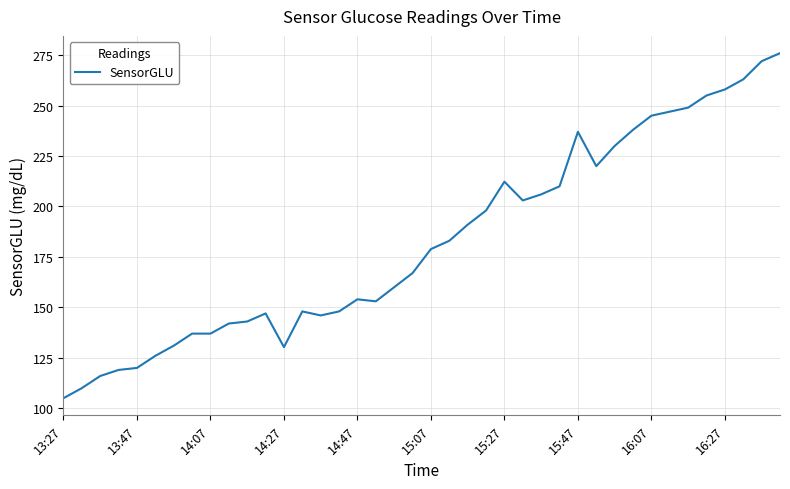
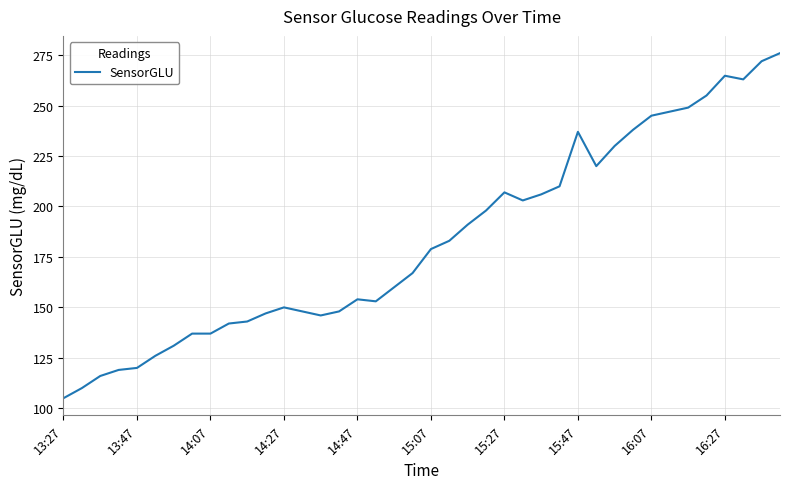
  {
    "13:27": 105,
    "13:47": 120,
    "14:07": 137,
-   "14:27": 130,
+   "14:27": 150,
    "14:47": 154,
    "15:07": 179,
-   "15:27": 212,
+   "15:27": 207,
    "15:47": 237,
    "16:07": 245,
-   "16:27": 258
+   "16:27": 265
  }
